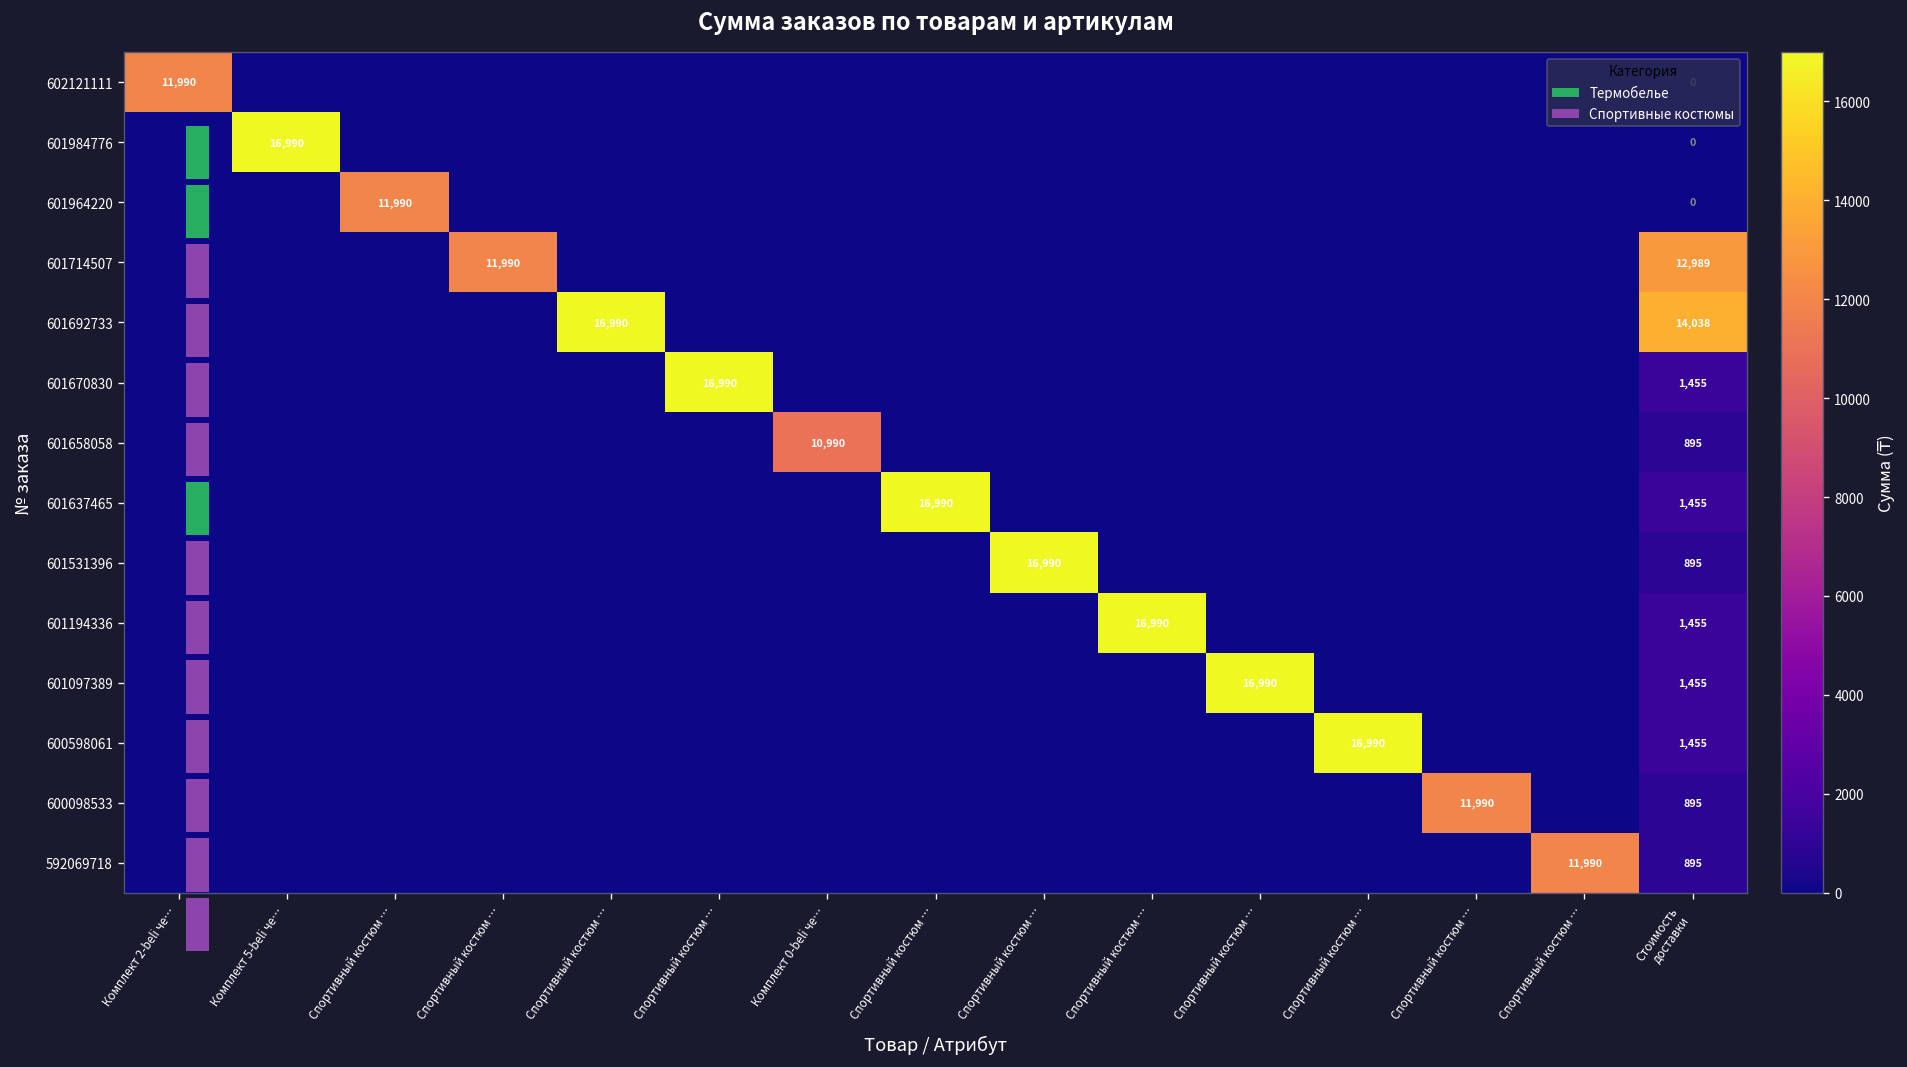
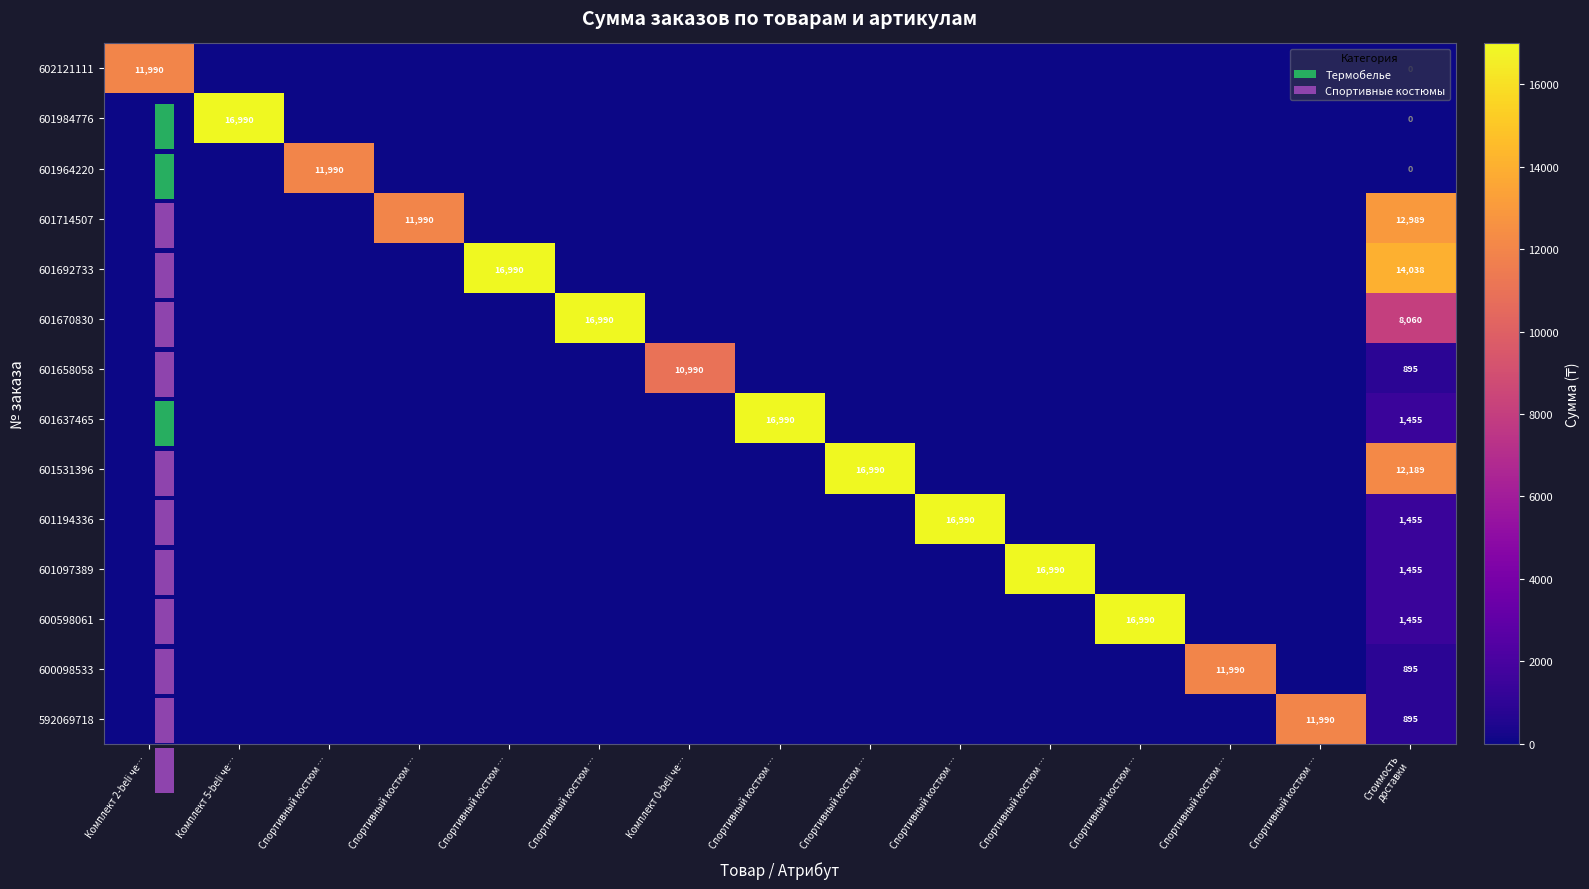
  {
    "Сумма заказов по товарам и артикулам": {
      "602121111": {
        "Комплект 2-beli че…": "11,990"
      },
      "601984776": {
        "Комплект 5-beli че…": "16,990",
        "Стоимость доставки": "0"
      },
      "601964220": {
        "Стоимость доставки": "0"
      },
      "601714507": {
        "Стоимость доставки": "12,989"
      },
      "601692733": {
        "Стоимость доставки": "14,038"
      },
      "601670830": {
-       "Стоимость доставки": "1,455"
+       "Стоимость доставки": "8,060"
      },
      "601658058": {
        "Комплект 0-beli че…": "10,990",
        "Стоимость доставки": "895"
      },
      "601637465": {
        "Стоимость доставки": "1,455"
      },
      "601531396": {
-       "Стоимость доставки": "895"
+       "Стоимость доставки": "12,189"
      },
      "601194336": {
        "Стоимость доставки": "1,455"
      },
      "601097389": {
        "Стоимость доставки": "1,455"
      },
      "600598061": {
        "Стоимость доставки": "1,455"
      },
      "600098533": {
        "Стоимость доставки": "895"
      },
      "592069718": {
        "Стоимость доставки": "895"
      }
    }
  }
